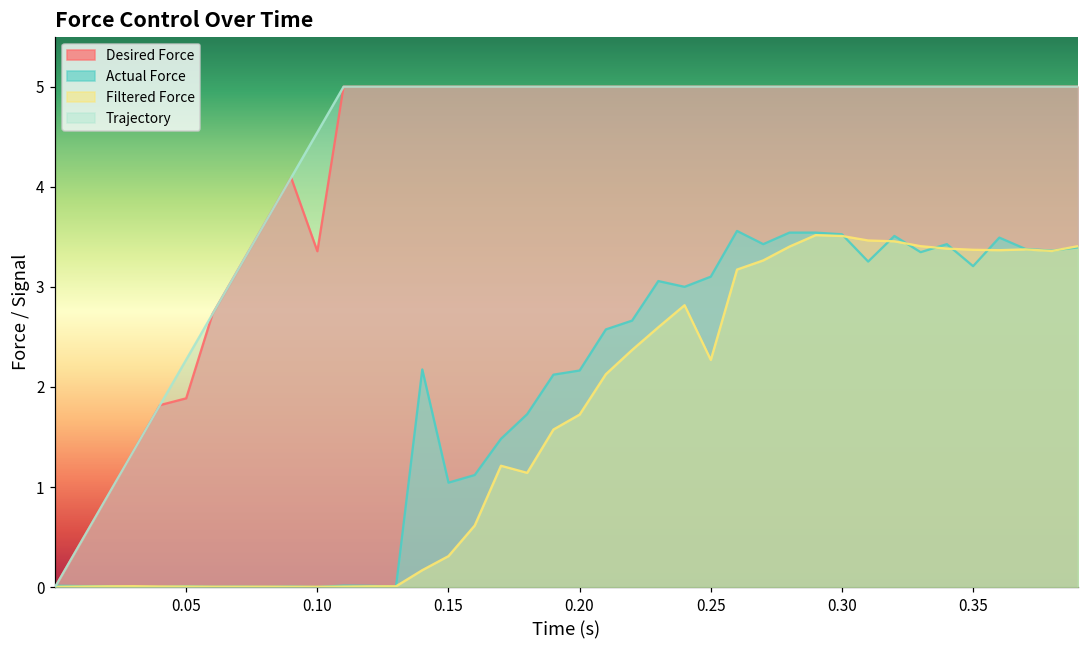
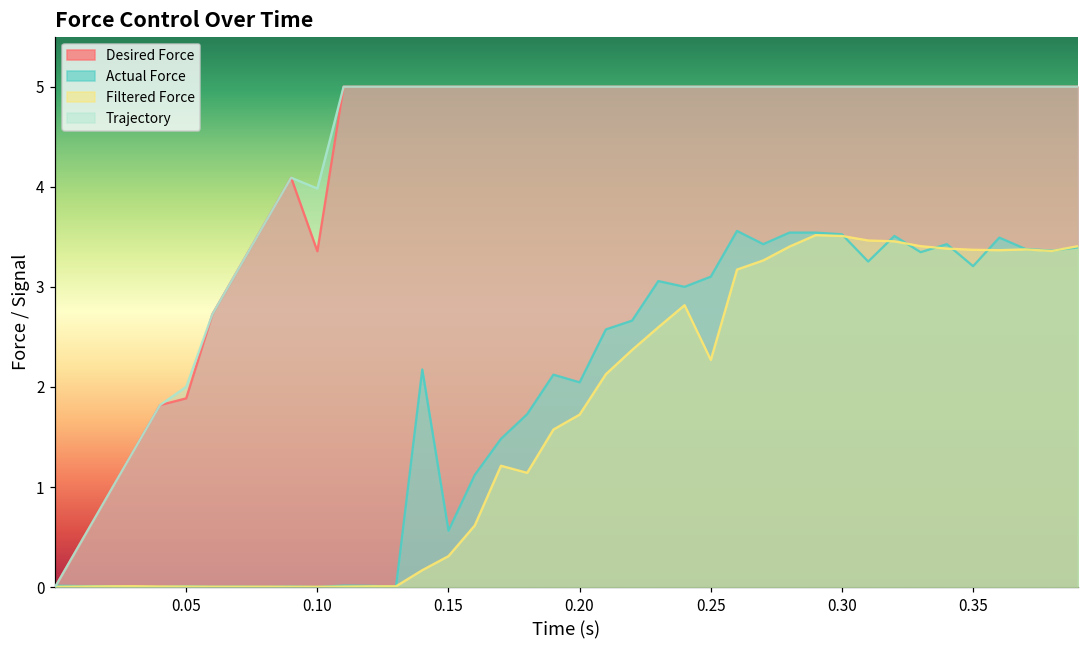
  {
    "Desired Force": {
      "0.05": 1.9,
      "0.10": 3.4
    },
    "Actual Force": {
-     "0.15": 1.0,
-     "0.20": 2.2,
+     "0.15": 0.6,
+     "0.20": 2.0,
      "0.25": 3.1,
      "0.35": 3.2
    },
    "Filtered Force": {
      "0.15": 0.3,
      "0.20": 1.7,
      "0.25": 2.3,
      "0.35": 3.4
    },
    "Trajectory": {
-     "0.05": 2.3,
-     "0.10": 4.5
+     "0.05": 2.0,
+     "0.10": 4.0
    }
  }
